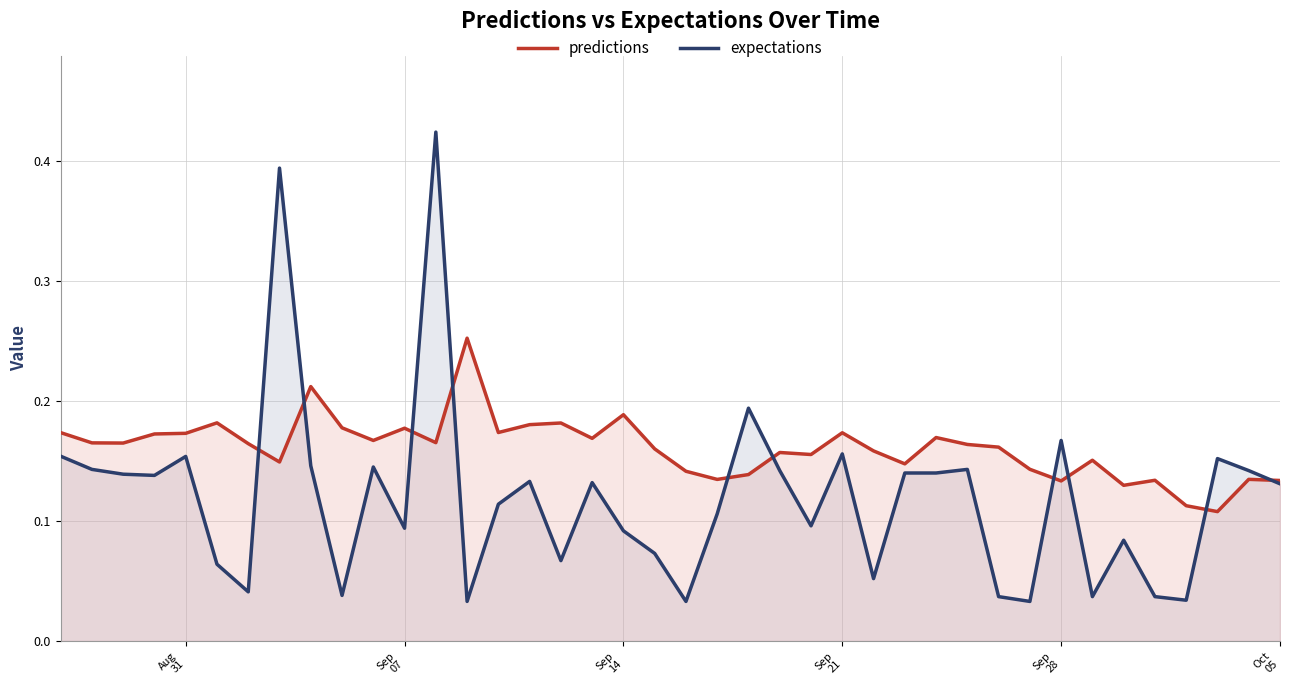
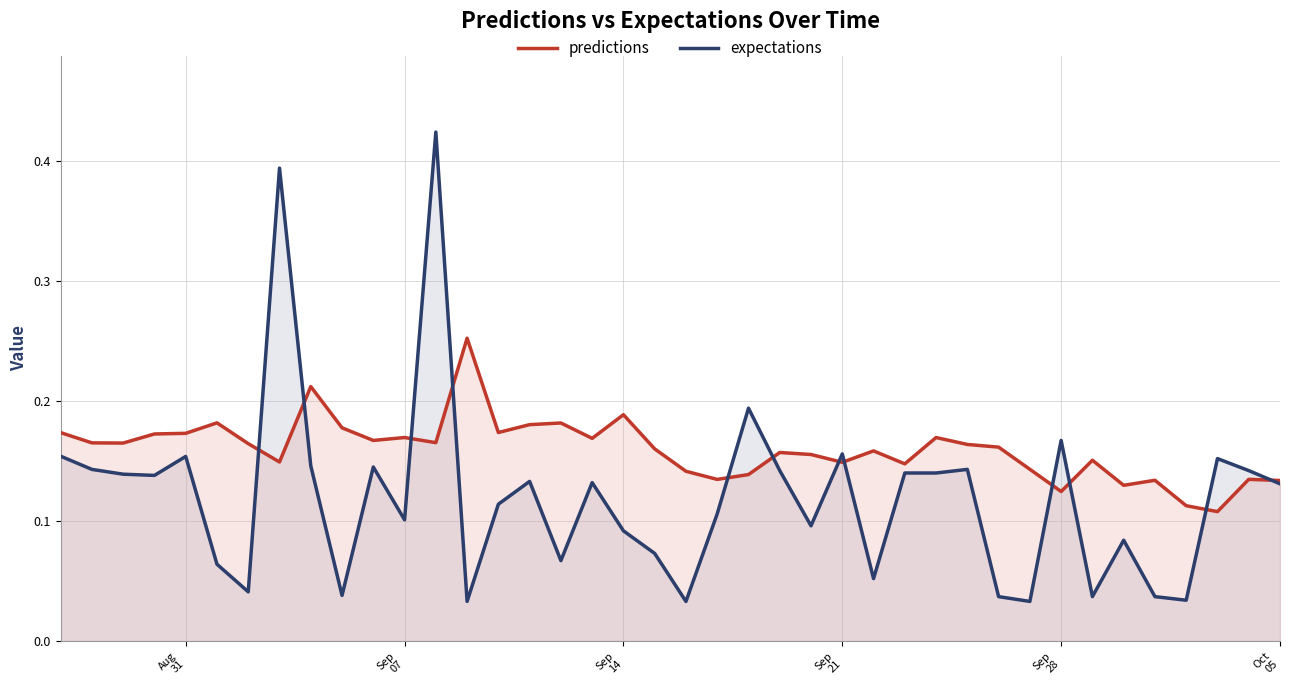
  {
    "predictions": {
      "Aug 31": 0.173,
-     "Sep 07": 0.177,
+     "Sep 07": 0.170,
      "Sep 14": 0.189,
-     "Sep 21": 0.174,
-     "Sep 28": 0.133,
+     "Sep 21": 0.149,
+     "Sep 28": 0.125,
      "Oct 05": 0.134
    },
    "expectations": {
      "Aug 31": 0.154,
-     "Sep 07": 0.094,
+     "Sep 07": 0.101,
      "Sep 14": 0.092,
      "Sep 21": 0.156,
      "Sep 28": 0.167,
      "Oct 05": 0.131
    }
  }
